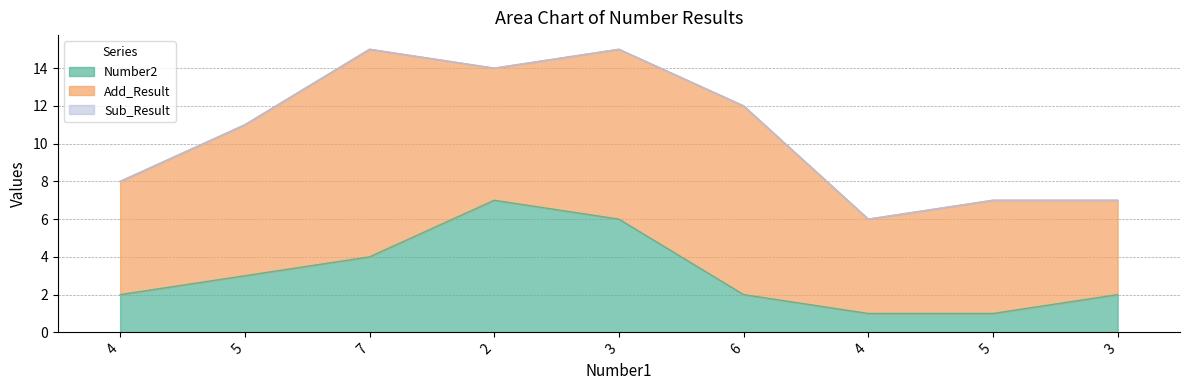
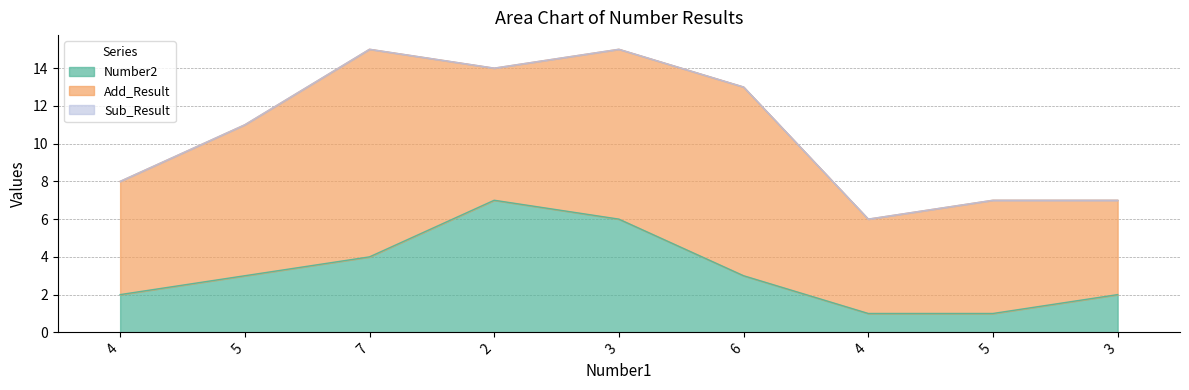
  {
    "Number2": {
      "7": 4,
      "2": 7,
-     "6": 2
+     "6": 3
    }
  }
